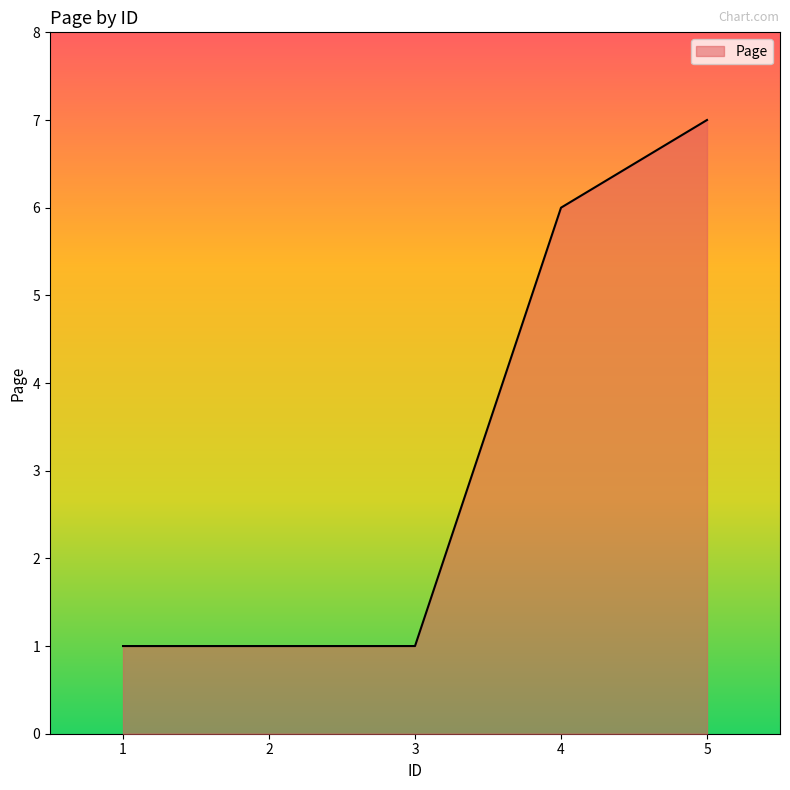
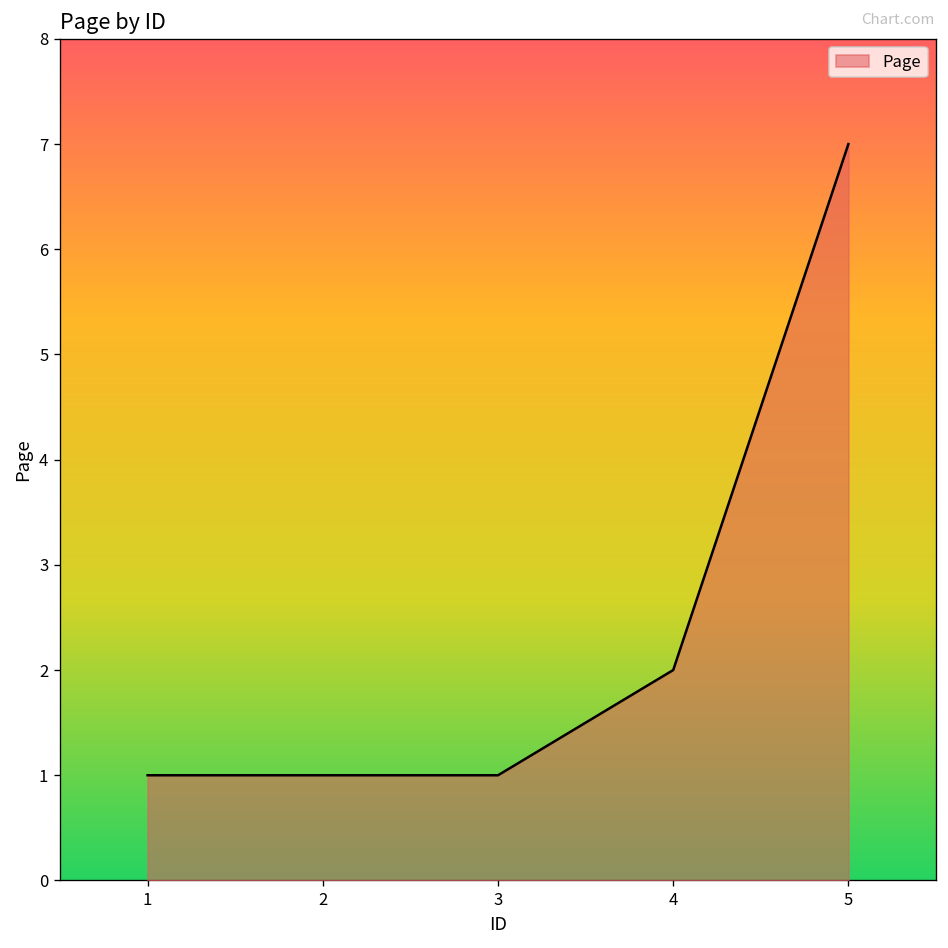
  {
    "1": 1,
    "2": 1,
    "3": 1,
-   "4": 6,
+   "4": 2,
    "5": 7
  }
